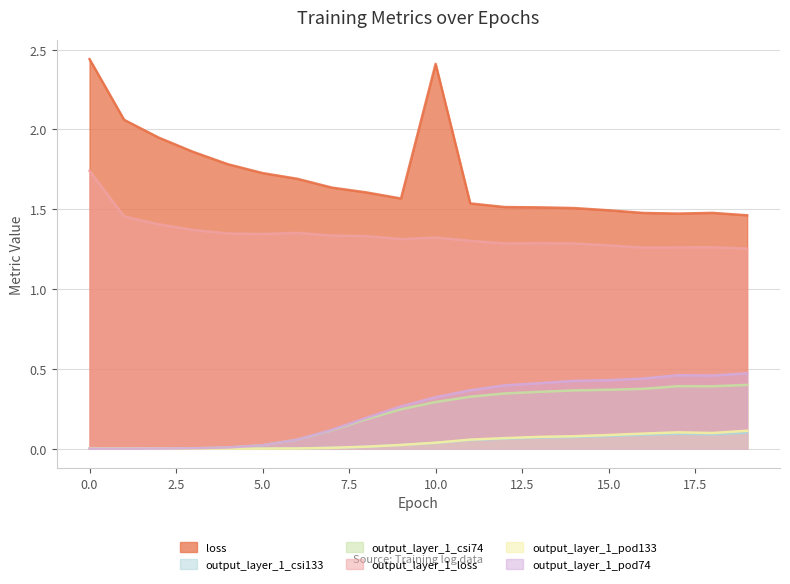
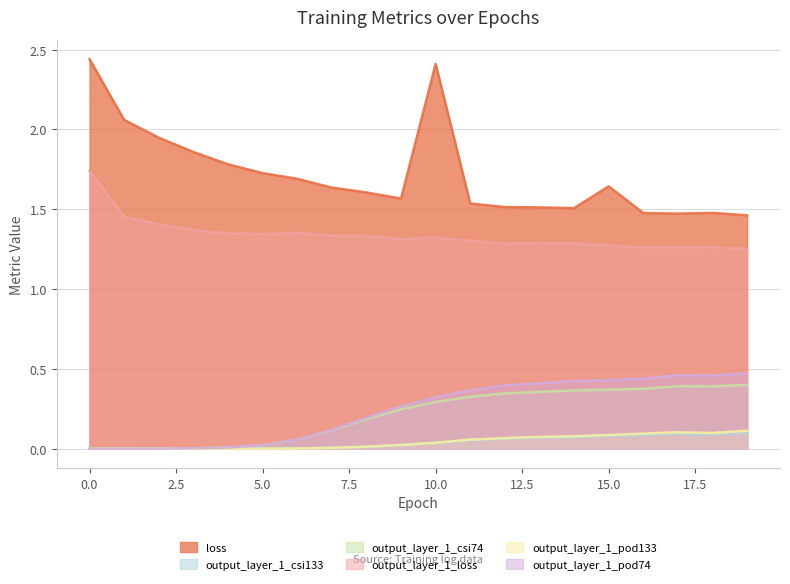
  {
    "loss": {
      "0.0": 2.44,
      "5.0": 1.73,
      "10.0": 2.41,
-     "15.0": 1.49
+     "15.0": 1.64
    }
  }
